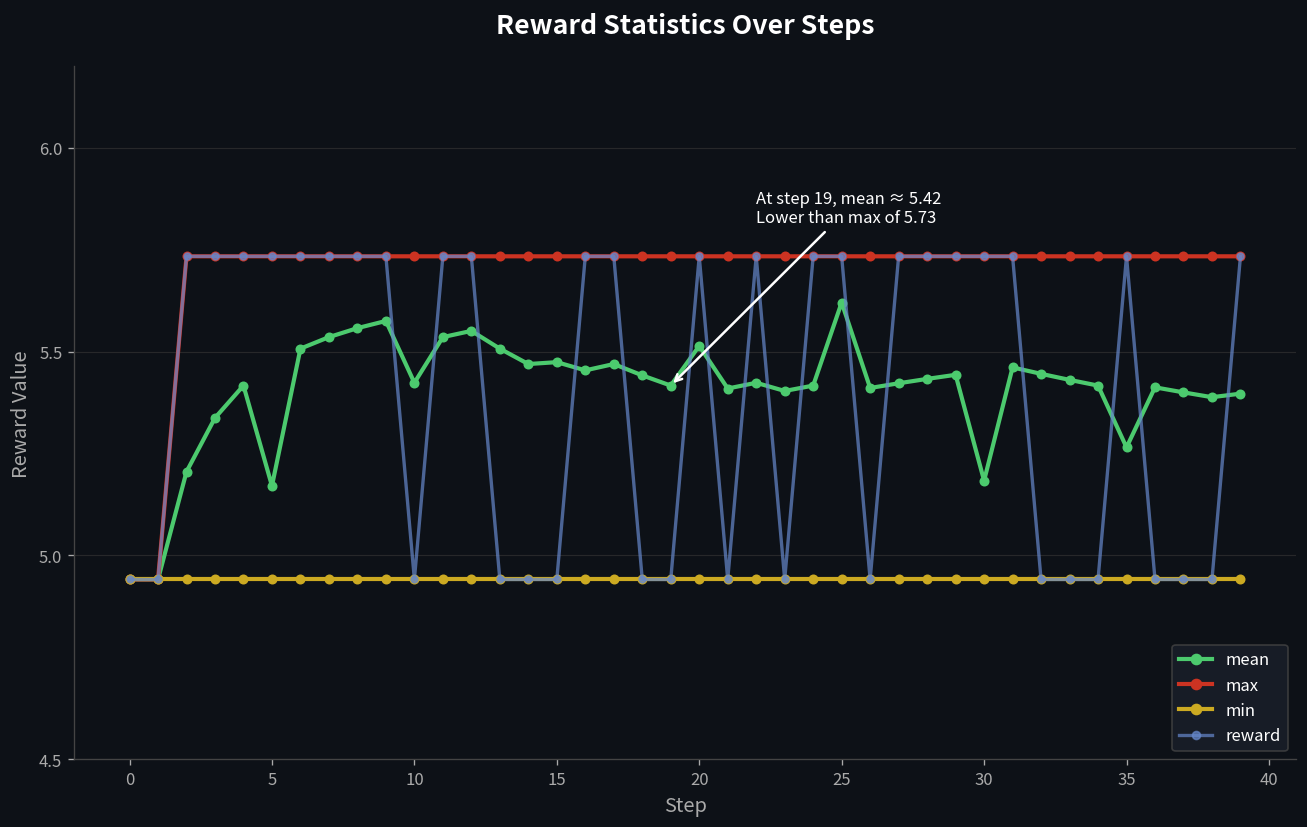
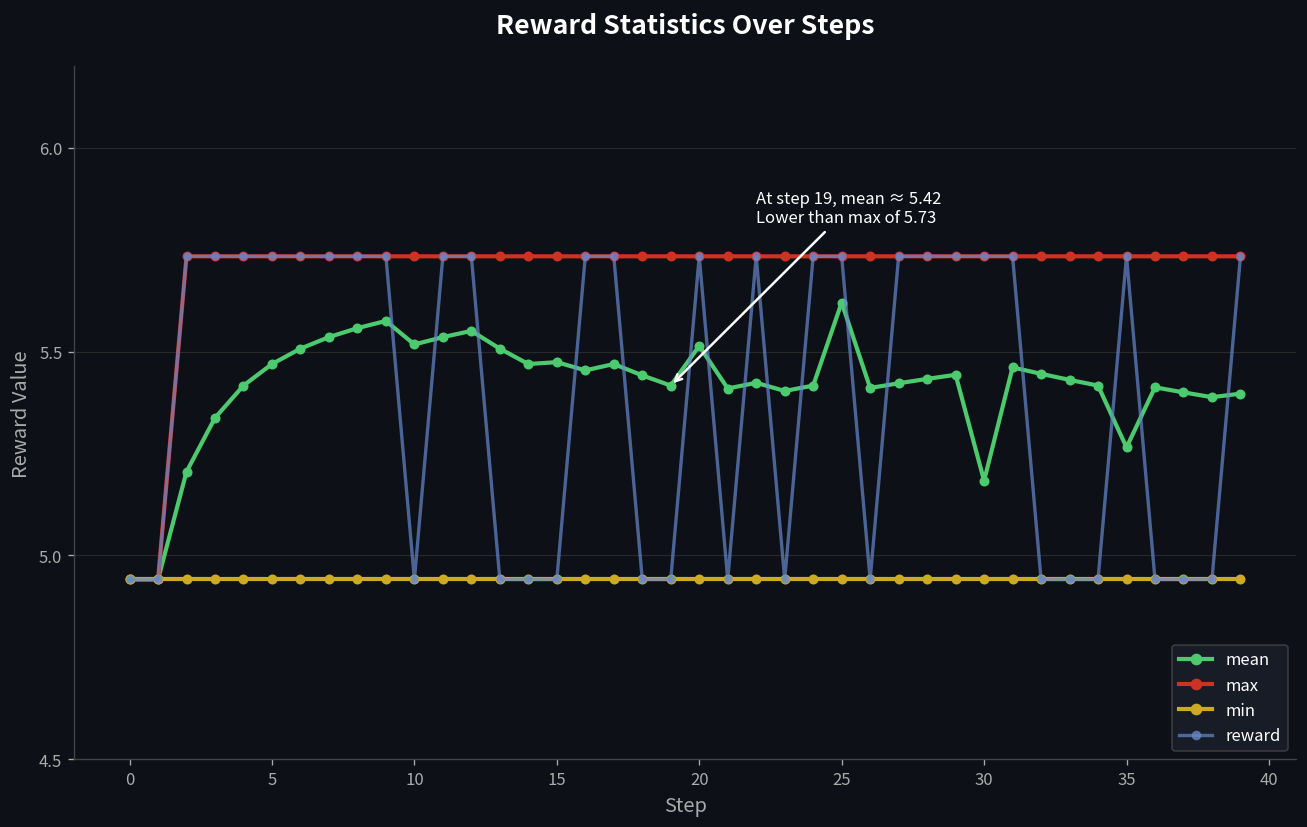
  {
    "mean": {
-     "5": 5.17,
-     "10": 5.42,
+     "5": 5.47,
+     "10": 5.52,
      "15": 5.47,
      "30": 5.18,
      "35": 5.26
    },
    "max": {
      "10": 5.73,
      "15": 5.73
    },
    "min": {
      "5": 4.94,
      "20": 4.94,
      "25": 4.94,
      "30": 4.94,
      "35": 4.94
    }
  }
